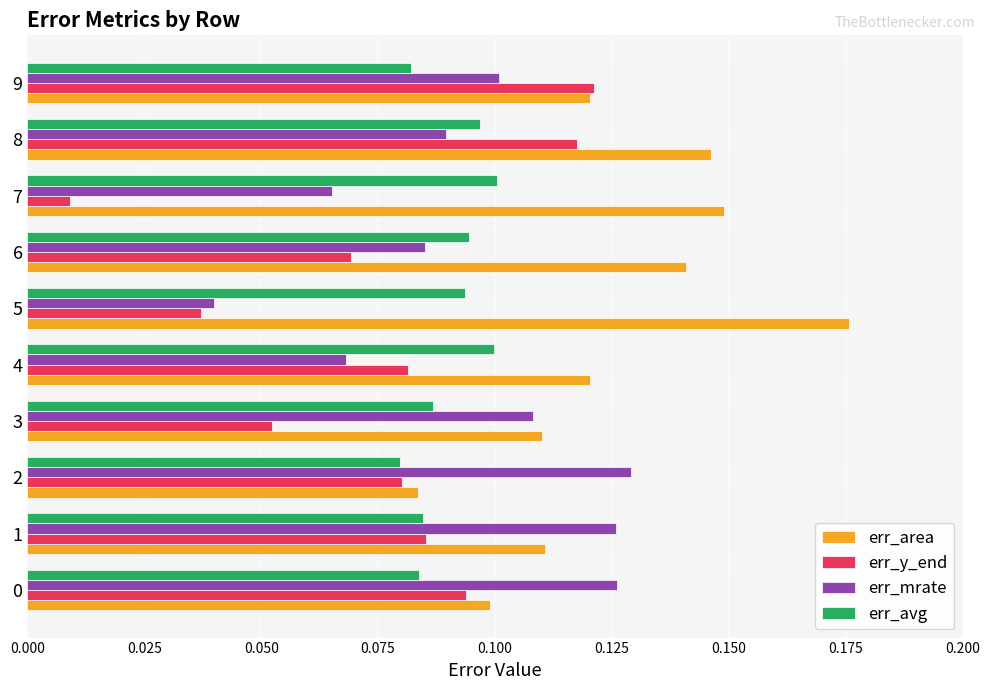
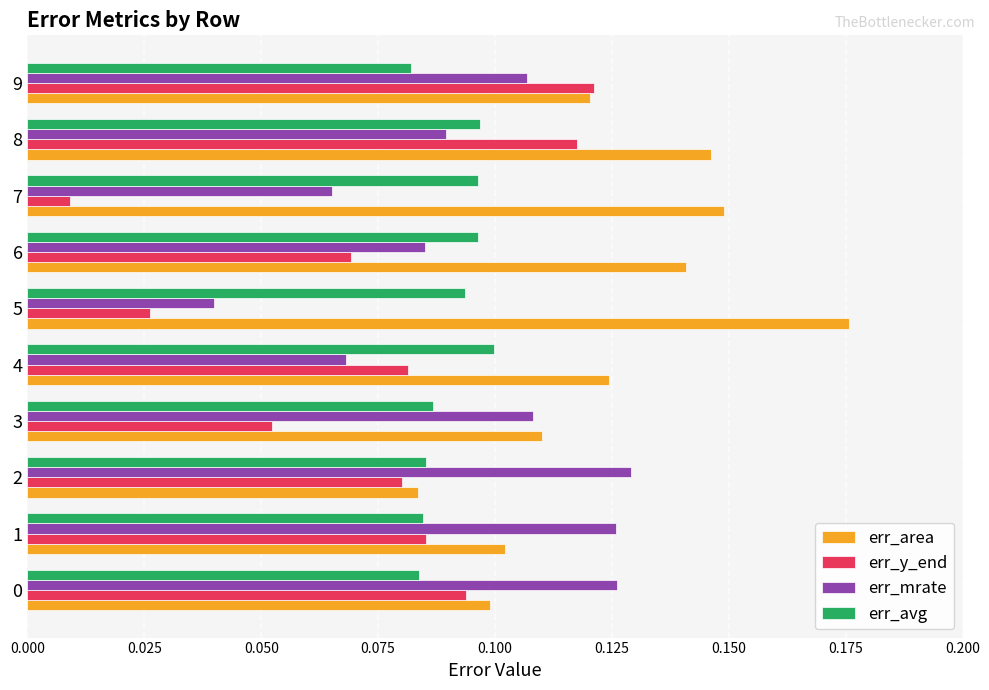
  {
    "err_area": {
      "9": 0.120,
      "8": 0.146,
      "7": 0.149,
      "6": 0.141,
      "5": 0.176,
-     "4": 0.120,
+     "4": 0.124,
      "3": 0.110,
      "2": 0.084,
-     "1": 0.111,
+     "1": 0.102,
      "0": 0.099
    },
    "err_y_end": {
      "9": 0.121,
      "8": 0.117,
      "7": 0.009,
      "6": 0.069,
-     "5": 0.037,
+     "5": 0.026,
      "4": 0.081,
      "3": 0.052,
      "2": 0.080,
      "1": 0.085,
      "0": 0.094
    },
    "err_mrate": {
-     "9": 0.101,
+     "9": 0.107,
      "8": 0.089,
      "7": 0.065,
      "6": 0.085,
      "5": 0.040,
      "4": 0.068,
      "3": 0.108,
      "2": 0.129,
      "1": 0.126,
      "0": 0.126
    },
    "err_avg": {
      "9": 0.082,
      "8": 0.097,
-     "7": 0.100,
-     "6": 0.094,
+     "7": 0.096,
+     "6": 0.096,
      "5": 0.094,
      "4": 0.100,
      "3": 0.087,
-     "2": 0.080,
+     "2": 0.085,
      "1": 0.085,
      "0": 0.084
    }
  }
